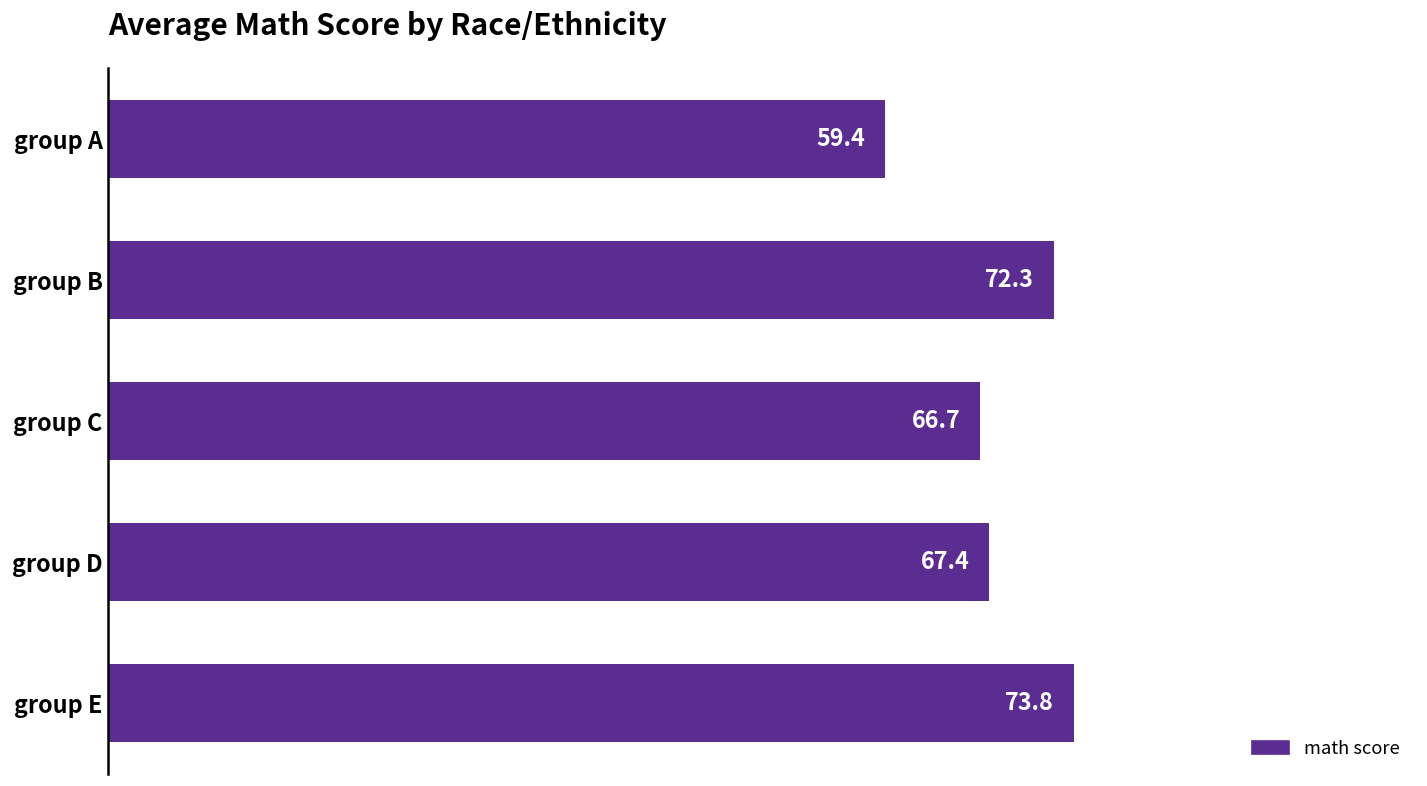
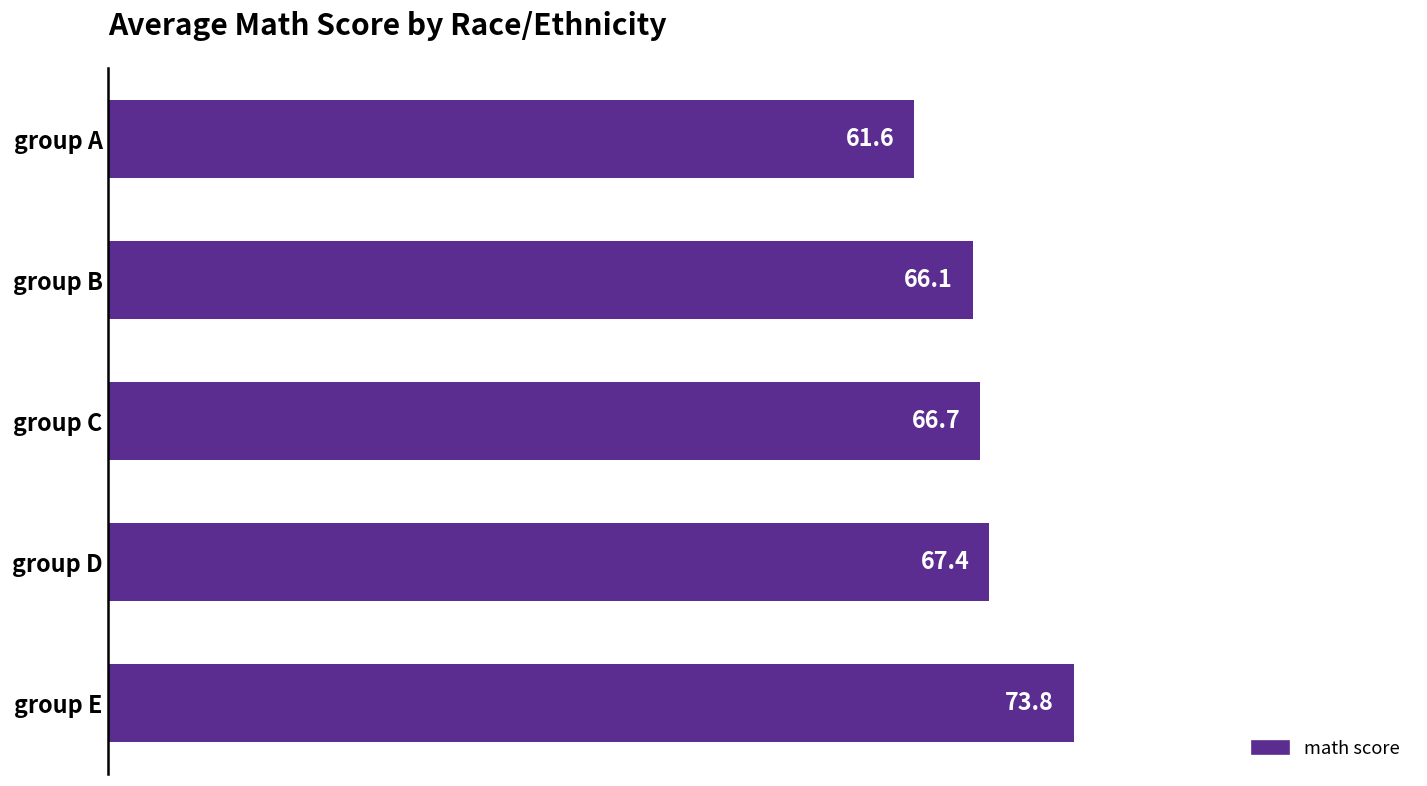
  {
-   "group A": 59.4,
-   "group B": 72.3,
+   "group A": 61.6,
+   "group B": 66.1,
    "group C": 66.7,
    "group D": 67.4,
    "group E": 73.8
  }
